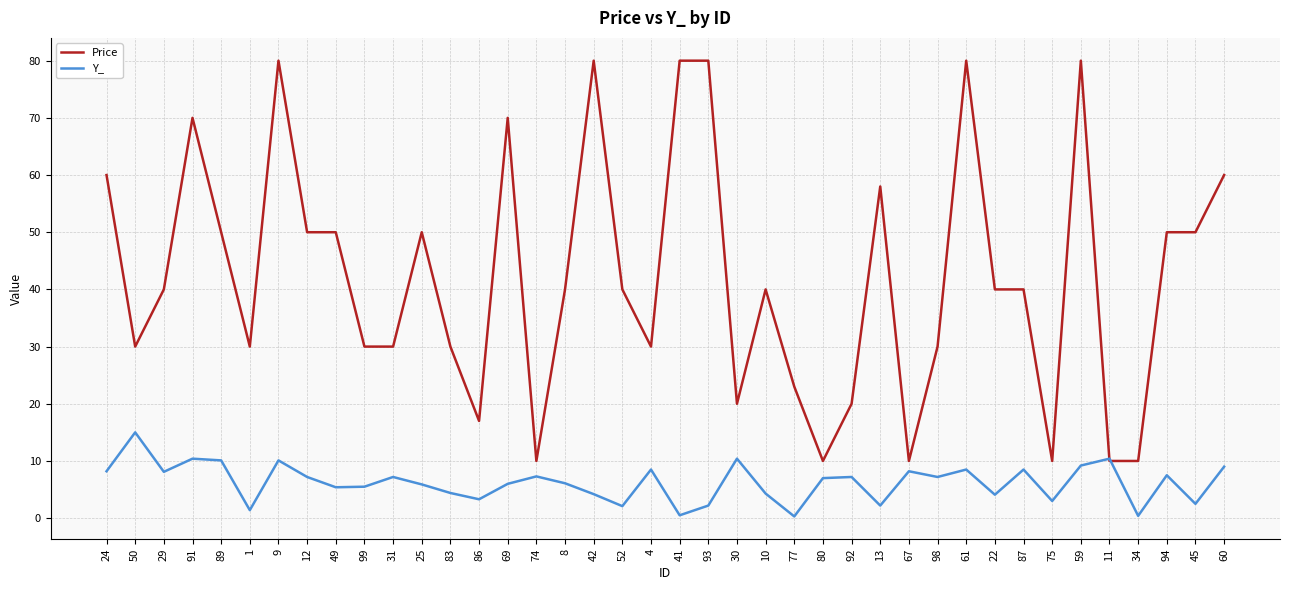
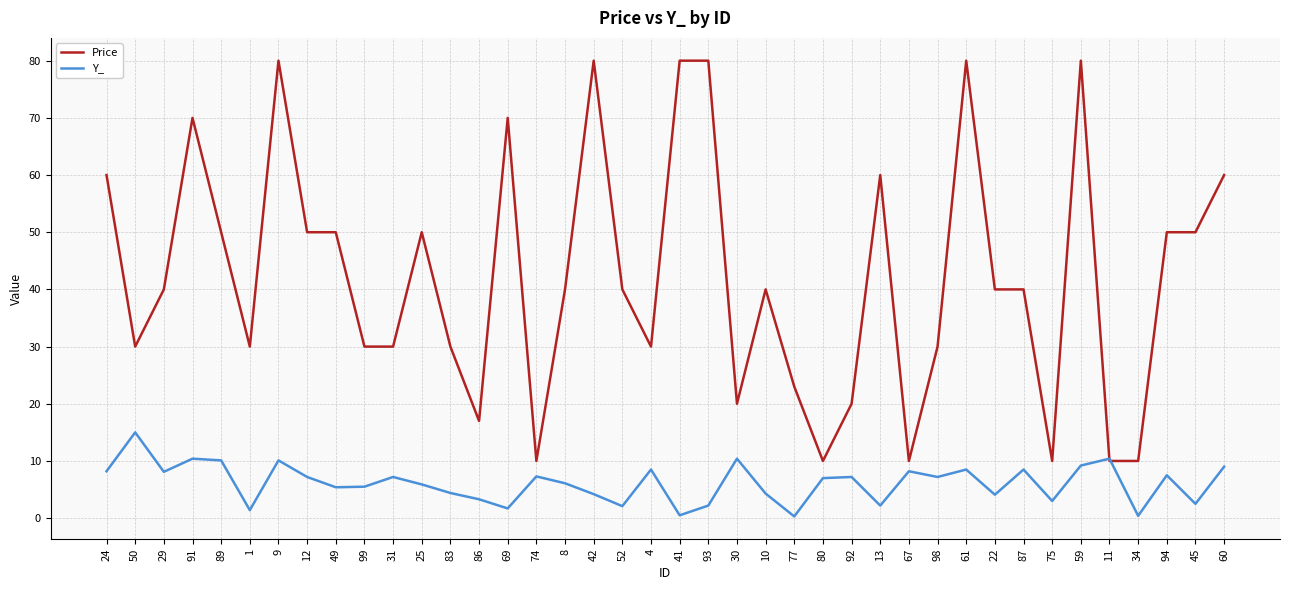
  {
    "Price": {
      "24": 60,
      "50": 30,
      "29": 40,
      "91": 70,
      "89": 50,
      "1": 30,
      "9": 80,
      "12": 50,
      "49": 50,
      "99": 30,
      "31": 30,
      "25": 50,
      "83": 30,
      "86": 17,
      "69": 70,
      "74": 10,
      "8": 40,
      "42": 80,
      "52": 40,
      "4": 30,
      "41": 80,
      "93": 80,
      "30": 20,
      "10": 40,
      "77": 23,
      "80": 10,
      "92": 20,
-     "13": 58,
+     "13": 60,
      "67": 10,
      "98": 30,
      "61": 80,
      "22": 40,
      "87": 40,
      "75": 10,
      "59": 80,
      "34": 10,
      "94": 50,
      "45": 50,
      "60": 60
    },
    "Y_": {
      "24": 8,
      "50": 15,
      "29": 8,
      "91": 10,
      "89": 10,
      "1": 1,
      "9": 10,
      "12": 7,
      "49": 5,
      "99": 6,
      "31": 7,
      "25": 6,
      "83": 4,
      "86": 3,
-     "69": 6,
+     "69": 2,
      "74": 7,
      "8": 6,
      "42": 4,
      "52": 2,
      "4": 9,
      "41": 1,
      "93": 2,
      "30": 10,
      "10": 4,
      "77": 0,
      "80": 7,
      "92": 7,
      "13": 2,
      "67": 8,
      "98": 7,
      "61": 9,
      "22": 4,
      "87": 9,
      "75": 3,
      "59": 9,
      "34": 0,
      "94": 8,
      "45": 3,
      "60": 9
    }
  }
